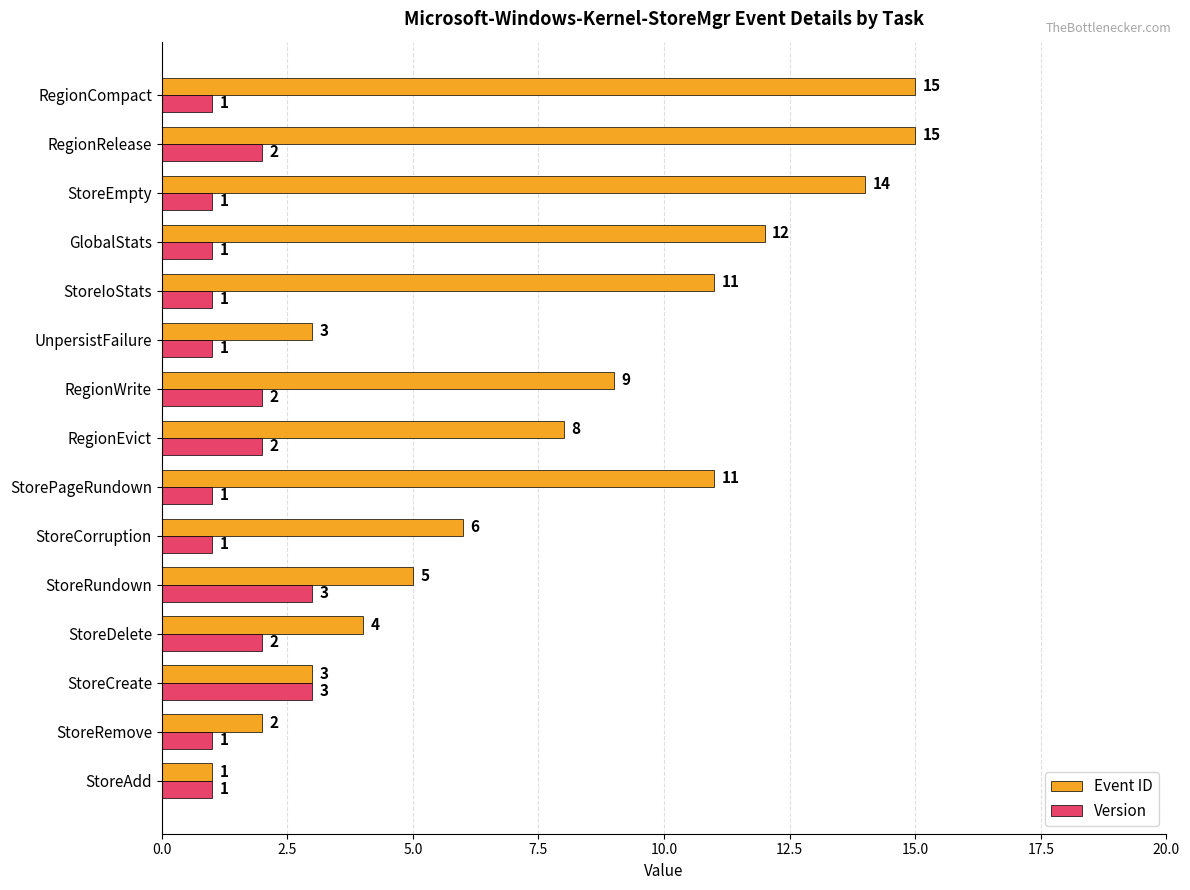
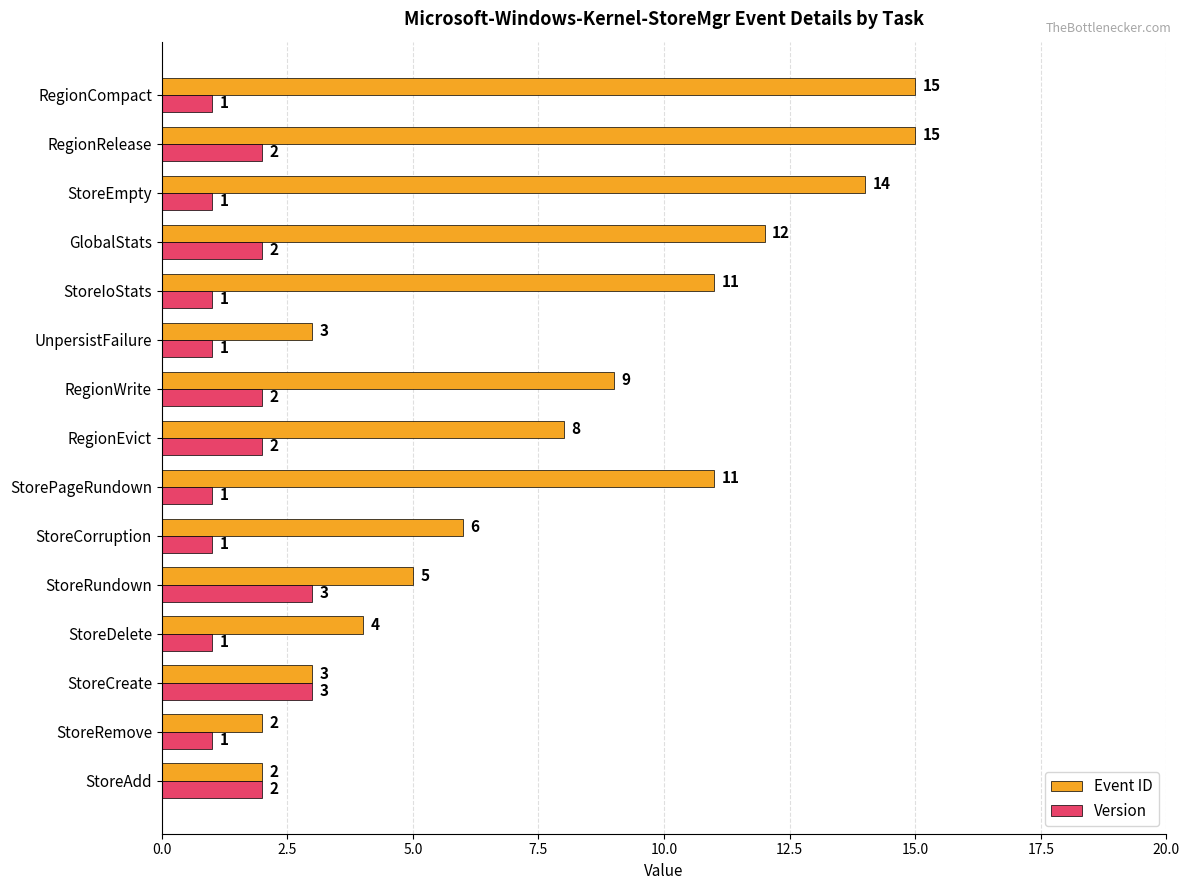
  {
    "Event ID": {
      "RegionCompact": 15,
      "RegionRelease": 15,
      "StoreEmpty": 14,
      "GlobalStats": 12,
      "StoreIoStats": 11,
      "UnpersistFailure": 3,
      "RegionWrite": 9,
      "RegionEvict": 8,
      "StorePageRundown": 11,
      "StoreCorruption": 6,
      "StoreRundown": 5,
      "StoreDelete": 4,
      "StoreCreate": 3,
      "StoreRemove": 2,
-     "StoreAdd": 1
+     "StoreAdd": 2
    },
    "Version": {
      "RegionCompact": 1,
      "RegionRelease": 2,
      "StoreEmpty": 1,
-     "GlobalStats": 1,
+     "GlobalStats": 2,
      "StoreIoStats": 1,
      "UnpersistFailure": 1,
      "RegionWrite": 2,
      "RegionEvict": 2,
      "StorePageRundown": 1,
      "StoreCorruption": 1,
      "StoreRundown": 3,
-     "StoreDelete": 2,
+     "StoreDelete": 1,
      "StoreCreate": 3,
      "StoreRemove": 1,
-     "StoreAdd": 1
+     "StoreAdd": 2
    }
  }
